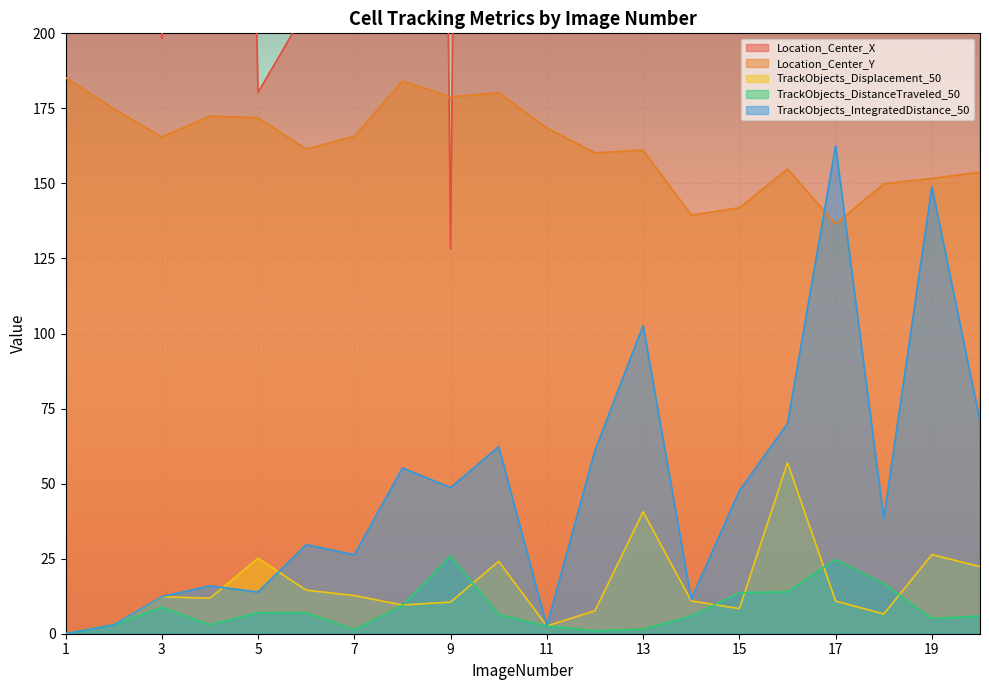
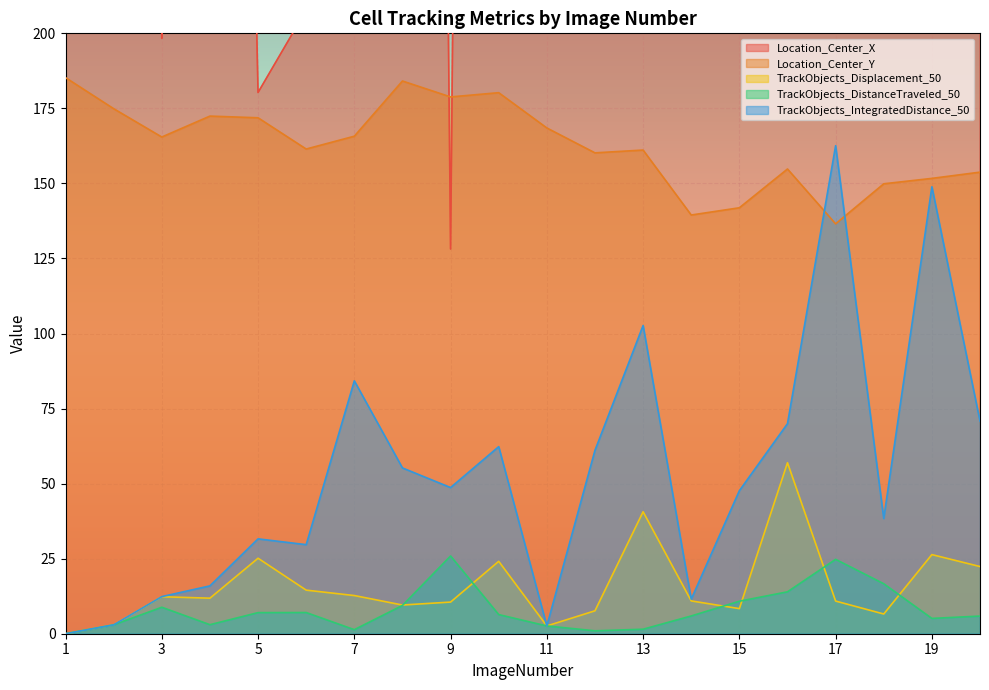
  {
    "TrackObjects_DistanceTraveled_50": {
      "3": 9,
      "5": 7,
      "7": 1,
      "9": 26,
      "13": 2,
-     "15": 14,
+     "15": 11,
      "17": 25,
      "19": 5
    },
    "TrackObjects_IntegratedDistance_50": {
-     "5": 14,
-     "7": 26,
+     "5": 32,
+     "7": 84,
      "9": 49,
      "13": 103,
      "15": 48,
      "17": 163,
      "19": 149
    }
  }
